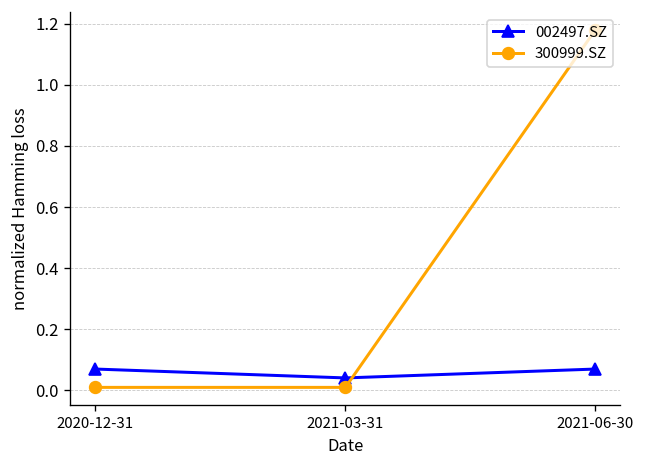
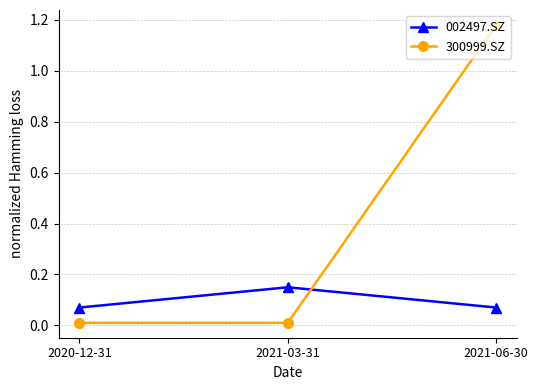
  {
    "002497.SZ": {
      "2020-12-31": 0.07,
-     "2021-03-31": 0.04,
+     "2021-03-31": 0.15,
      "2021-06-30": 0.07
    },
    "300999.SZ": {
      "2020-12-31": 0.01,
      "2021-03-31": 0.01
    }
  }
